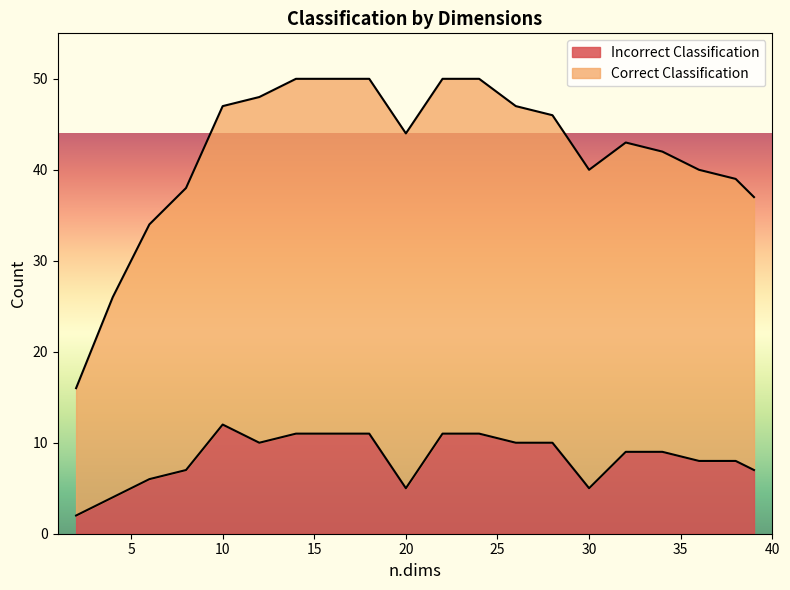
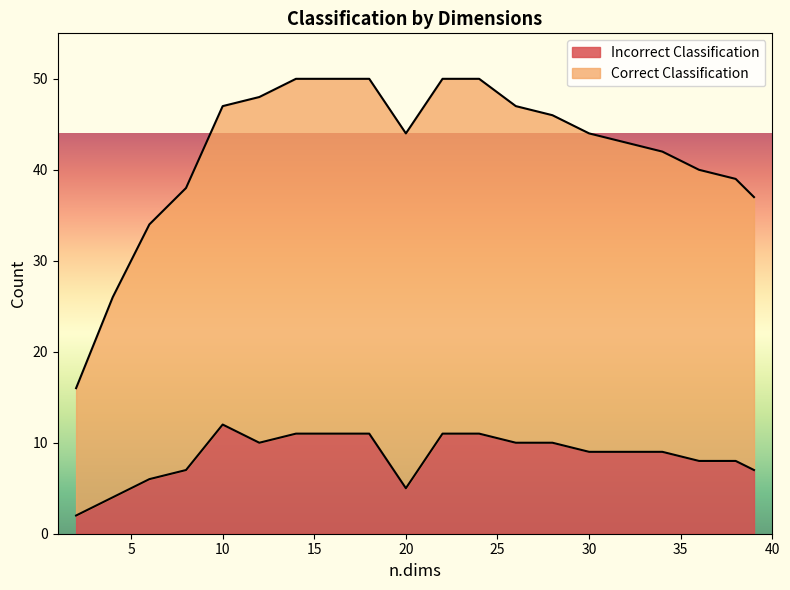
  {
    "Incorrect Classification": {
      "10": 12,
      "20": 5,
-     "30": 5
+     "30": 9
    },
    "Correct Classification": {
      "10": 35,
      "20": 39,
      "30": 35
    }
  }
